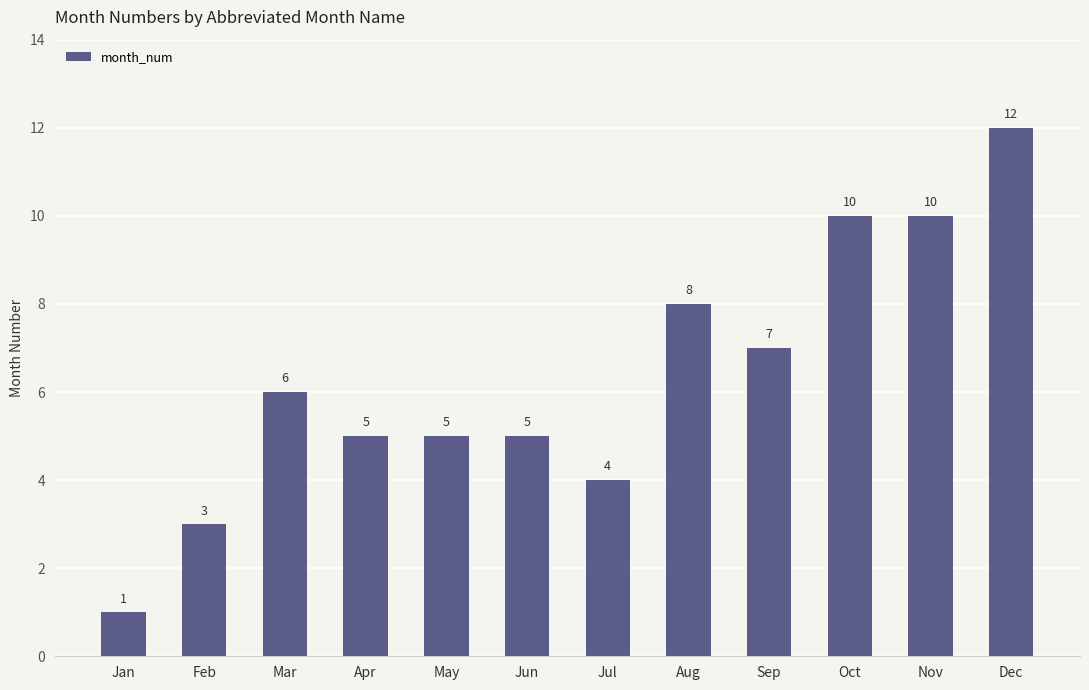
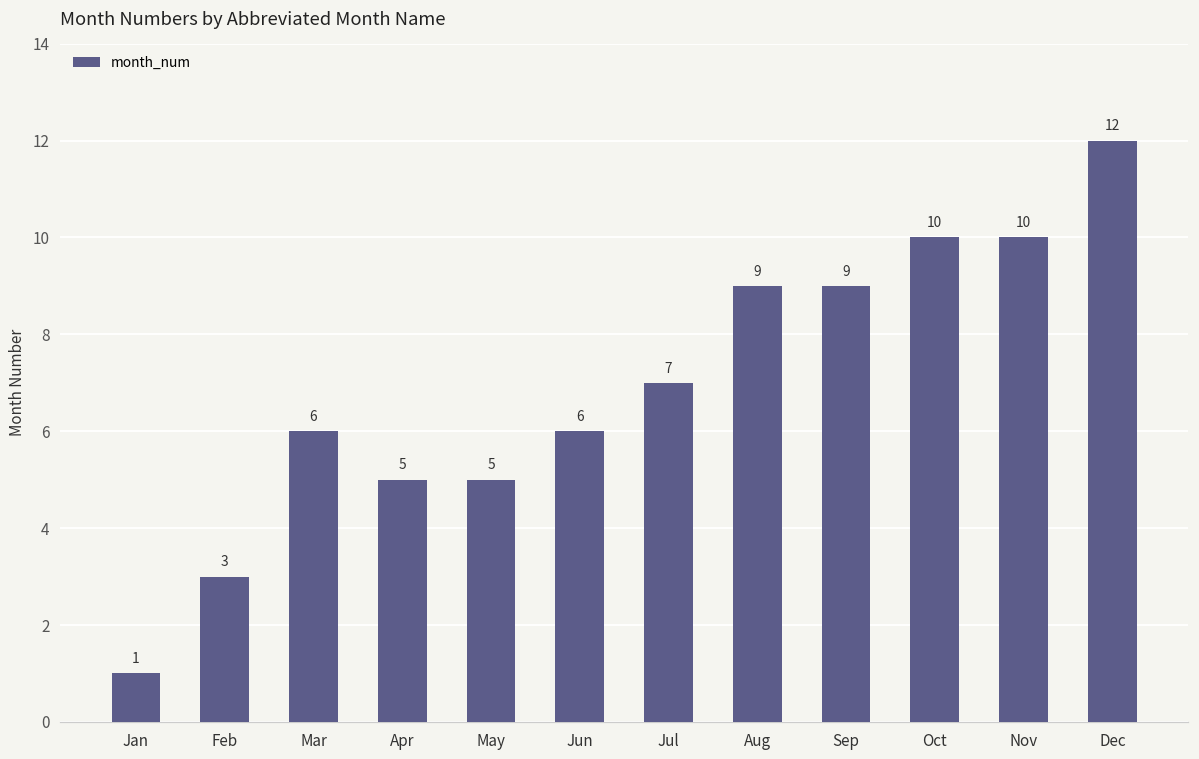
  {
    "Jan": 1,
    "Feb": 3,
    "Mar": 6,
    "Apr": 5,
    "May": 5,
-   "Jun": 5,
-   "Jul": 4,
-   "Aug": 8,
-   "Sep": 7,
+   "Jun": 6,
+   "Jul": 7,
+   "Aug": 9,
+   "Sep": 9,
    "Oct": 10,
    "Nov": 10,
    "Dec": 12
  }
